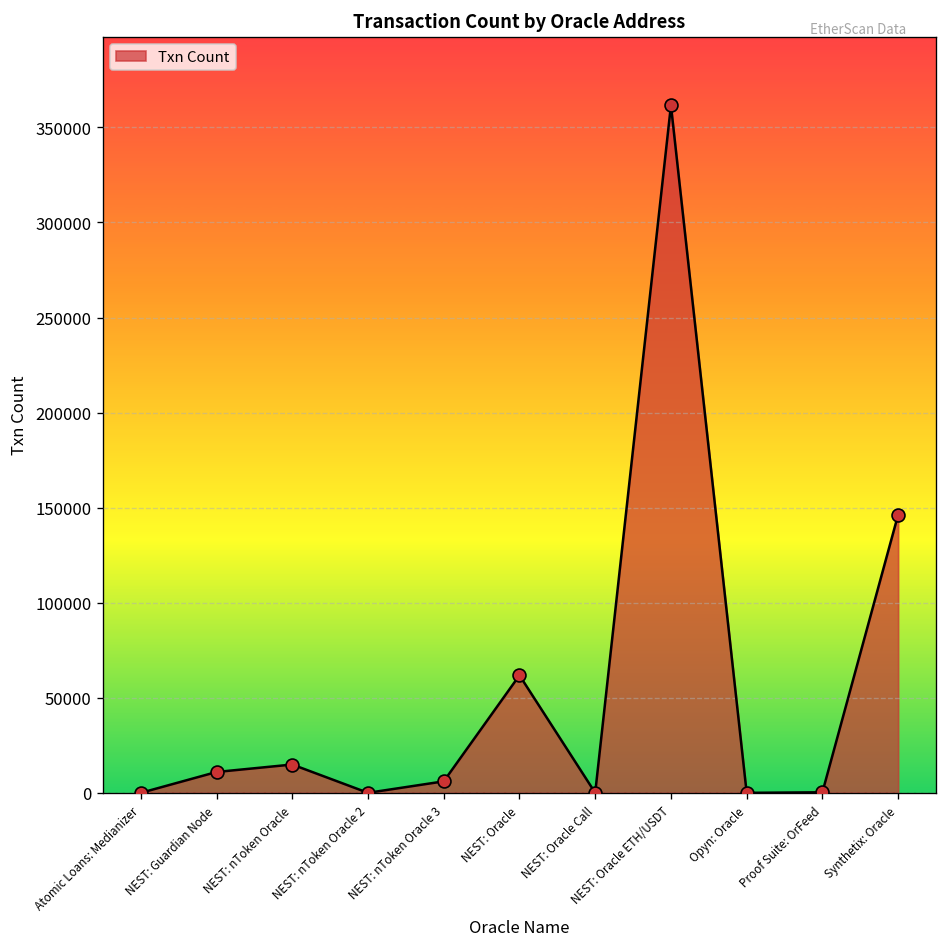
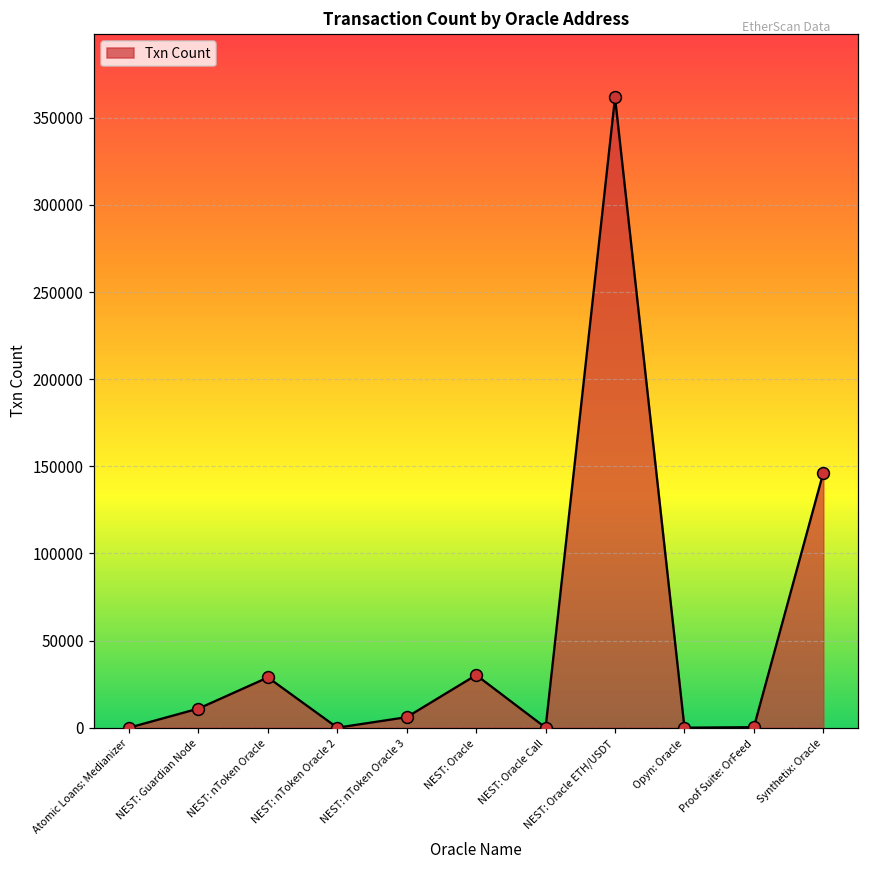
  {
    "Atomic Loans: Medianizer": 0,
    "NEST: Guardian Node": 11000,
-   "NEST: nToken Oracle": 15000,
+   "NEST: nToken Oracle": 29000,
    "NEST: nToken Oracle 2": 0,
    "NEST: nToken Oracle 3": 6000,
-   "NEST: Oracle": 62000,
+   "NEST: Oracle": 30000,
    "NEST: Oracle Call": 0,
    "NEST: Oracle ETH/USDT": 362000,
    "Opyn: Oracle": 0,
    "Proof Suite: OrFeed": 0,
    "Synthetix: Oracle": 146000
  }
